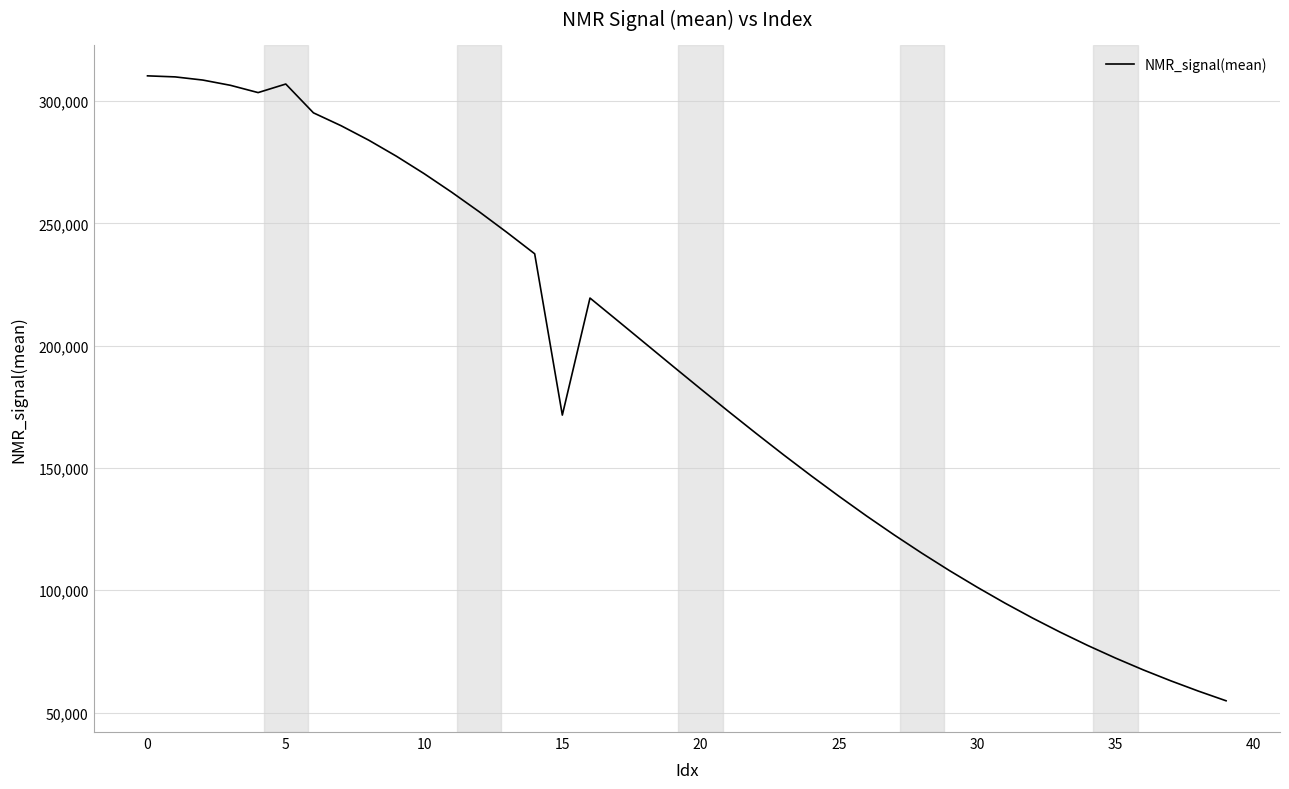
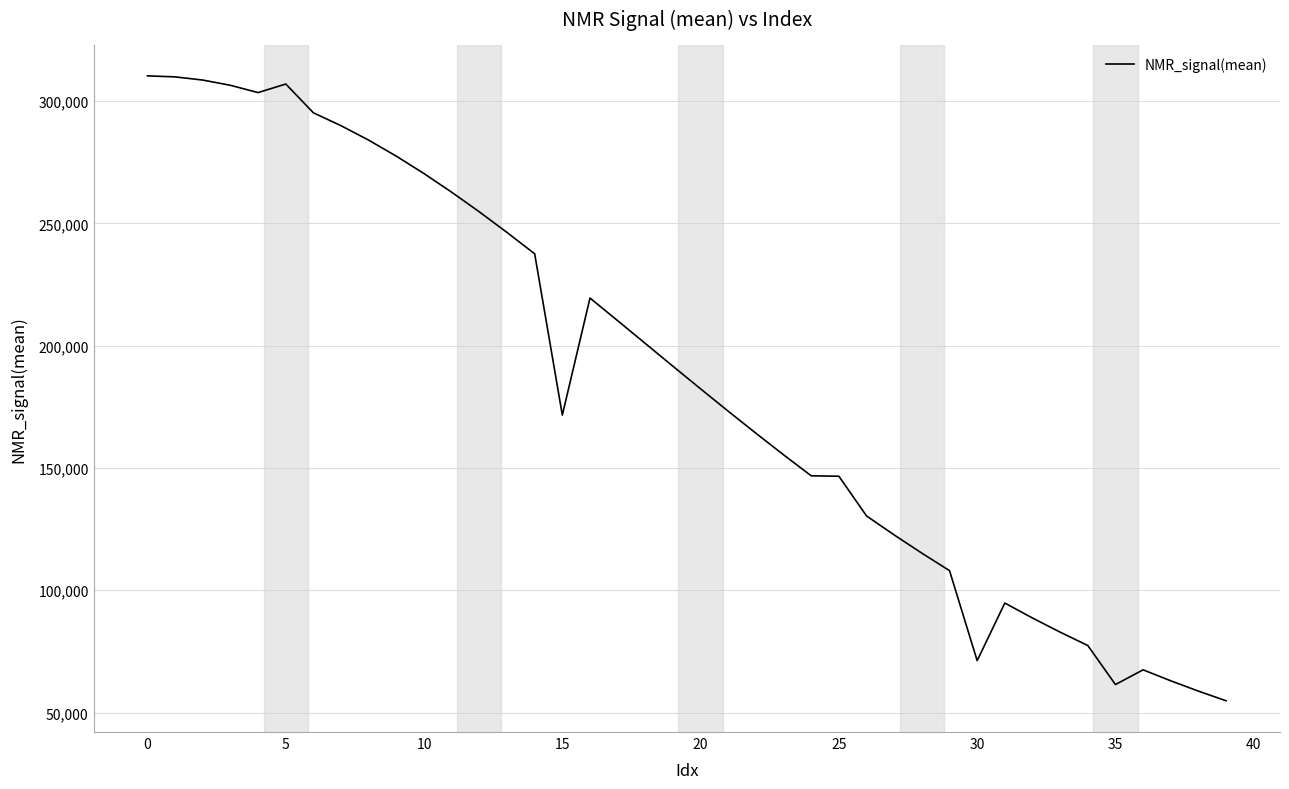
  {
    "0": "310,000",
    "5": "307,000",
    "10": "270,000",
    "15": "172,000",
    "20": "182,000",
-   "25": "138,000",
-   "30": "101,000",
-   "35": "72,000"
+   "25": "147,000",
+   "30": "71,000",
+   "35": "61,000"
  }
